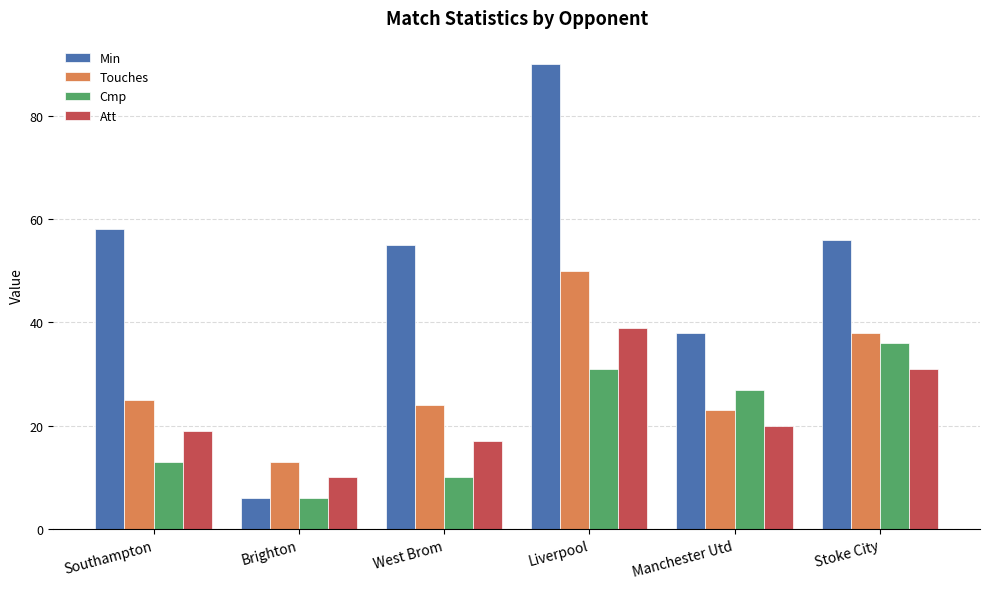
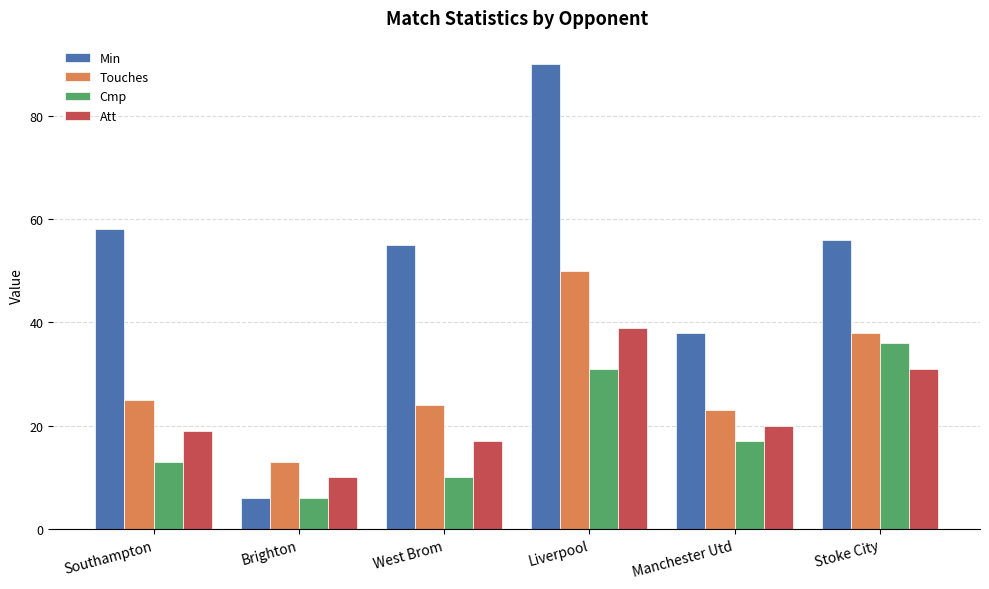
  {
    "Min": {
      "Southampton": 58,
      "Brighton": 6,
      "West Brom": 55,
      "Liverpool": 90,
      "Manchester Utd": 38,
      "Stoke City": 56
    },
    "Cmp": {
      "Southampton": 13,
      "Brighton": 6,
      "West Brom": 10,
      "Liverpool": 31,
-     "Manchester Utd": 27,
+     "Manchester Utd": 17,
      "Stoke City": 36
    }
  }
